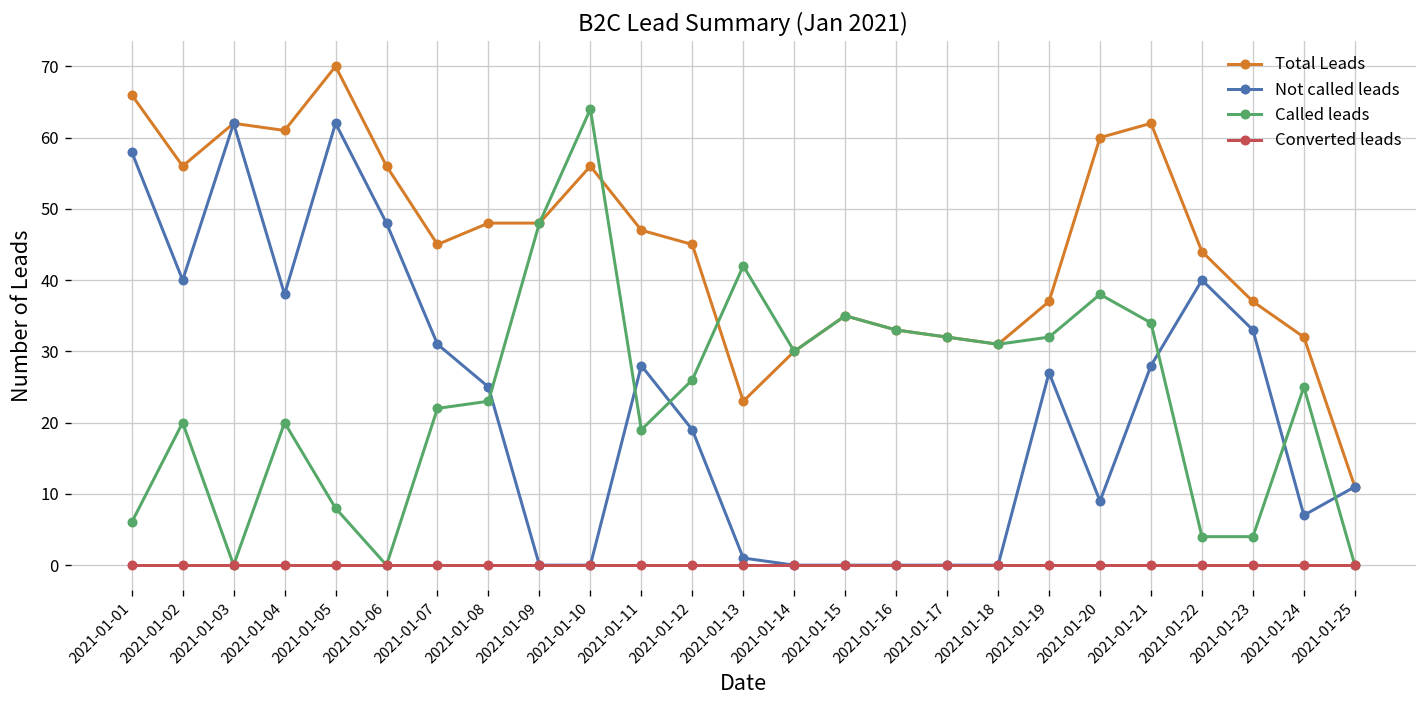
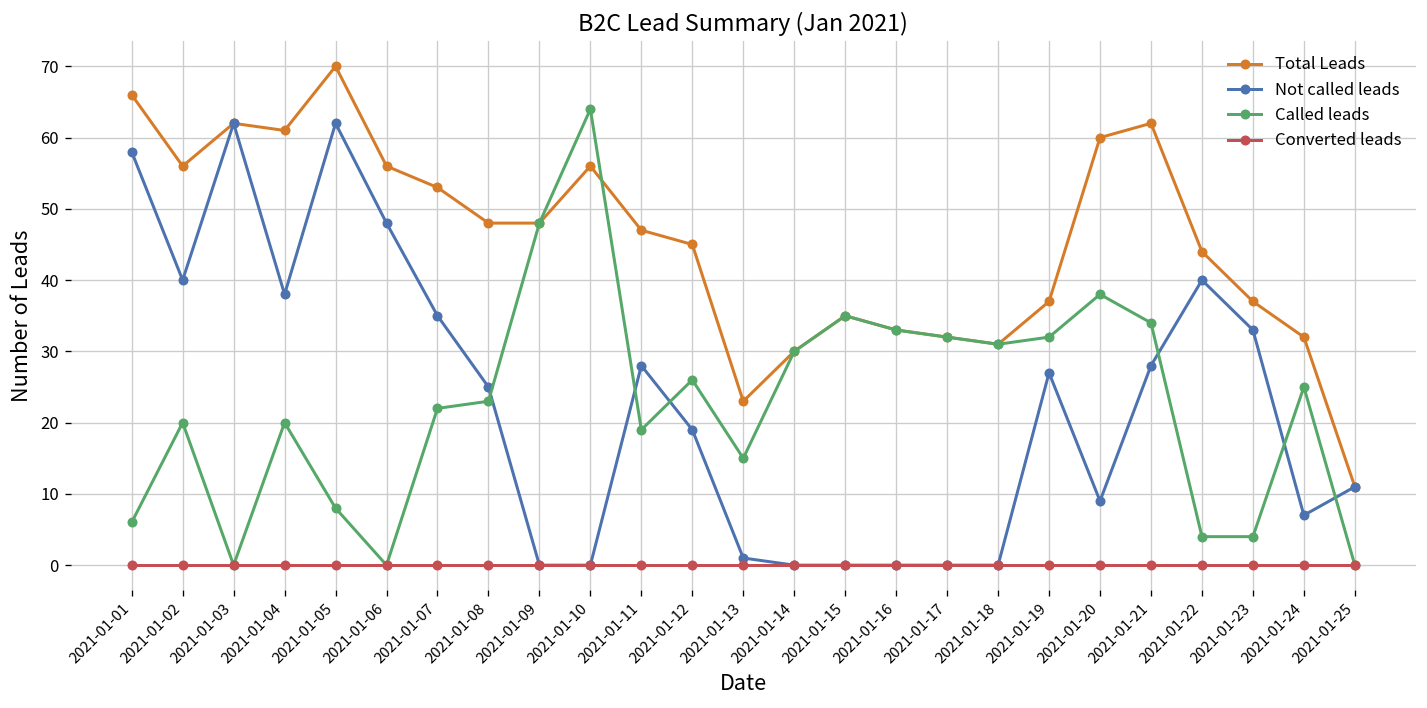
  {
    "Total Leads": {
      "2021-01-01": 66,
      "2021-01-02": 56,
      "2021-01-04": 61,
      "2021-01-05": 70,
      "2021-01-06": 56,
-     "2021-01-07": 45,
+     "2021-01-07": 53,
      "2021-01-08": 48,
      "2021-01-10": 56,
      "2021-01-11": 47,
      "2021-01-12": 45,
      "2021-01-13": 23,
      "2021-01-19": 37,
      "2021-01-20": 60,
      "2021-01-21": 62,
      "2021-01-22": 44,
      "2021-01-23": 37,
      "2021-01-24": 32
    },
    "Not called leads": {
      "2021-01-01": 58,
      "2021-01-02": 40,
      "2021-01-04": 38,
      "2021-01-05": 62,
      "2021-01-06": 48,
-     "2021-01-07": 31,
+     "2021-01-07": 35,
      "2021-01-08": 25,
      "2021-01-11": 28,
      "2021-01-12": 19,
      "2021-01-13": 1,
      "2021-01-19": 27,
      "2021-01-20": 9,
      "2021-01-21": 28,
      "2021-01-22": 40,
      "2021-01-23": 33,
      "2021-01-24": 7
    },
    "Called leads": {
      "2021-01-01": 6,
      "2021-01-02": 20,
      "2021-01-04": 20,
      "2021-01-05": 8,
      "2021-01-07": 22,
      "2021-01-08": 23,
      "2021-01-10": 64,
      "2021-01-11": 19,
      "2021-01-12": 26,
-     "2021-01-13": 42,
+     "2021-01-13": 15,
      "2021-01-19": 32,
      "2021-01-20": 38,
      "2021-01-21": 34,
      "2021-01-22": 4,
      "2021-01-23": 4,
      "2021-01-24": 25
    },
    "Converted leads": {
      "2021-01-01": 0,
      "2021-01-02": 0,
      "2021-01-04": 0,
      "2021-01-05": 0,
      "2021-01-07": 0,
      "2021-01-08": 0,
      "2021-01-11": 0,
      "2021-01-12": 0,
      "2021-01-13": 0,
      "2021-01-19": 0,
      "2021-01-20": 0,
      "2021-01-21": 0,
      "2021-01-22": 0,
      "2021-01-23": 0,
      "2021-01-24": 0
    }
  }
